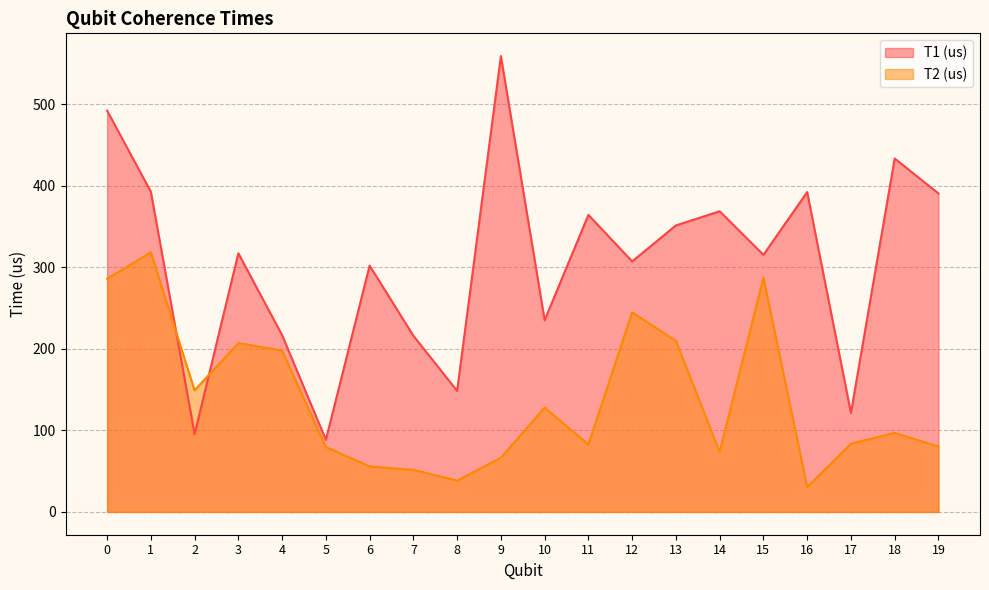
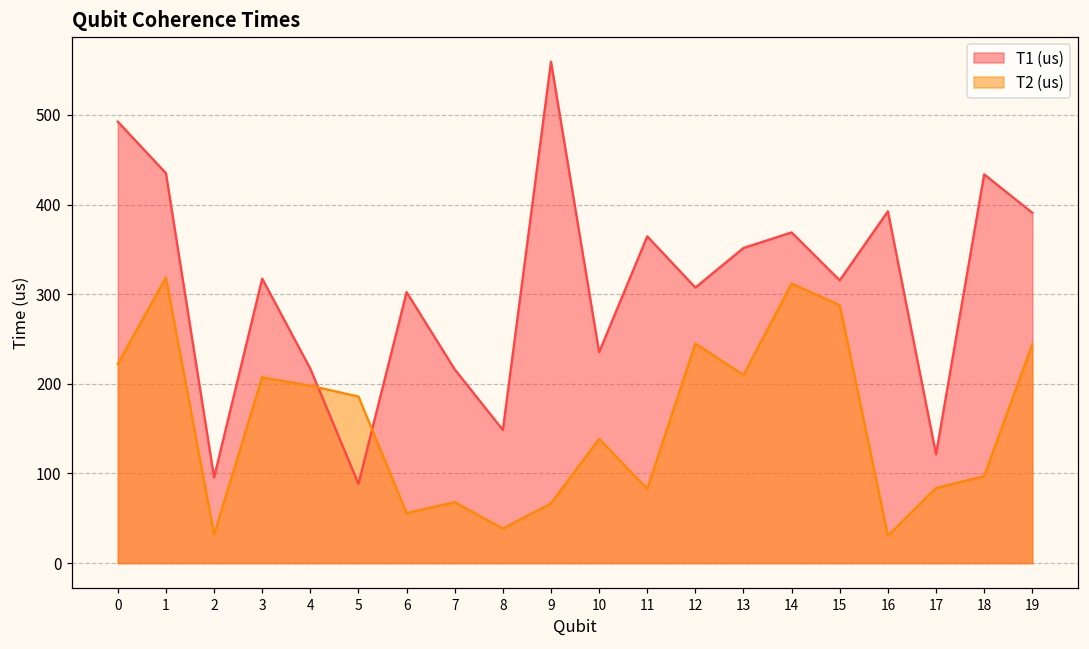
  {
    "T1 (us)": {
      "0": 490,
-     "1": 390,
+     "1": 430,
      "2": 100,
      "3": 320,
      "4": 220,
      "5": 90,
      "6": 300,
      "7": 220,
      "8": 150,
      "9": 560,
      "10": 240,
      "11": 360,
      "12": 310,
      "13": 350,
      "14": 370,
      "15": 320,
      "16": 390,
      "17": 120,
      "18": 430,
      "19": 390
    },
    "T2 (us)": {
-     "0": 290,
+     "0": 220,
      "1": 320,
-     "2": 150,
+     "2": 30,
      "3": 210,
      "4": 200,
-     "5": 80,
+     "5": 190,
      "6": 60,
-     "7": 50,
+     "7": 70,
      "8": 40,
      "9": 70,
-     "10": 130,
+     "10": 140,
      "11": 80,
      "12": 240,
      "13": 210,
-     "14": 70,
+     "14": 310,
      "15": 290,
      "16": 30,
      "17": 80,
      "18": 100,
-     "19": 80
+     "19": 240
    }
  }
